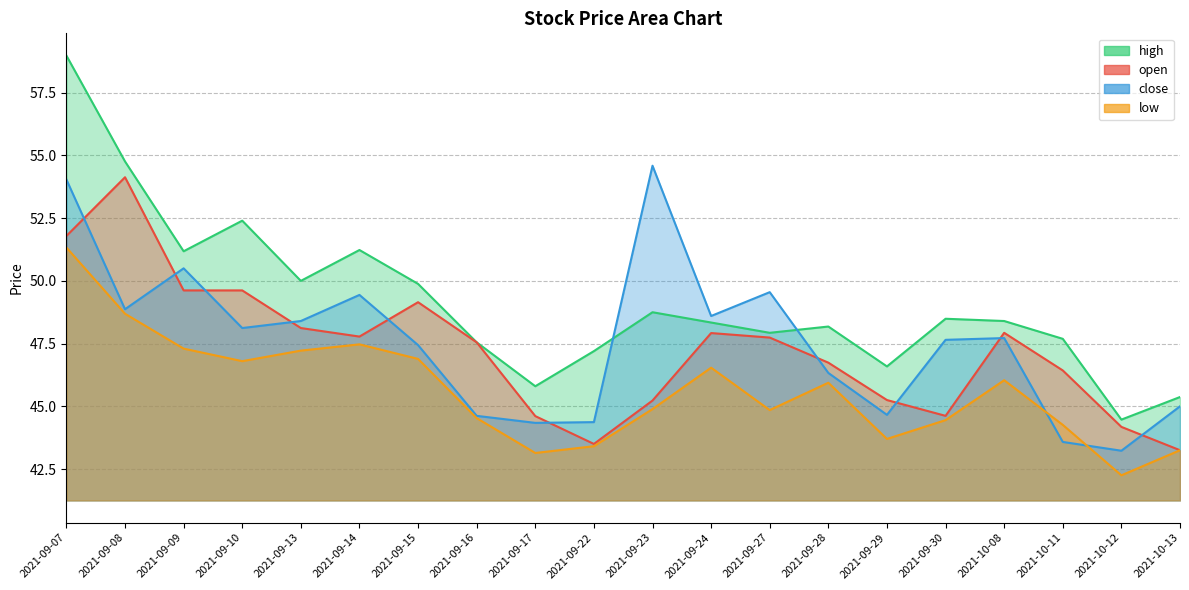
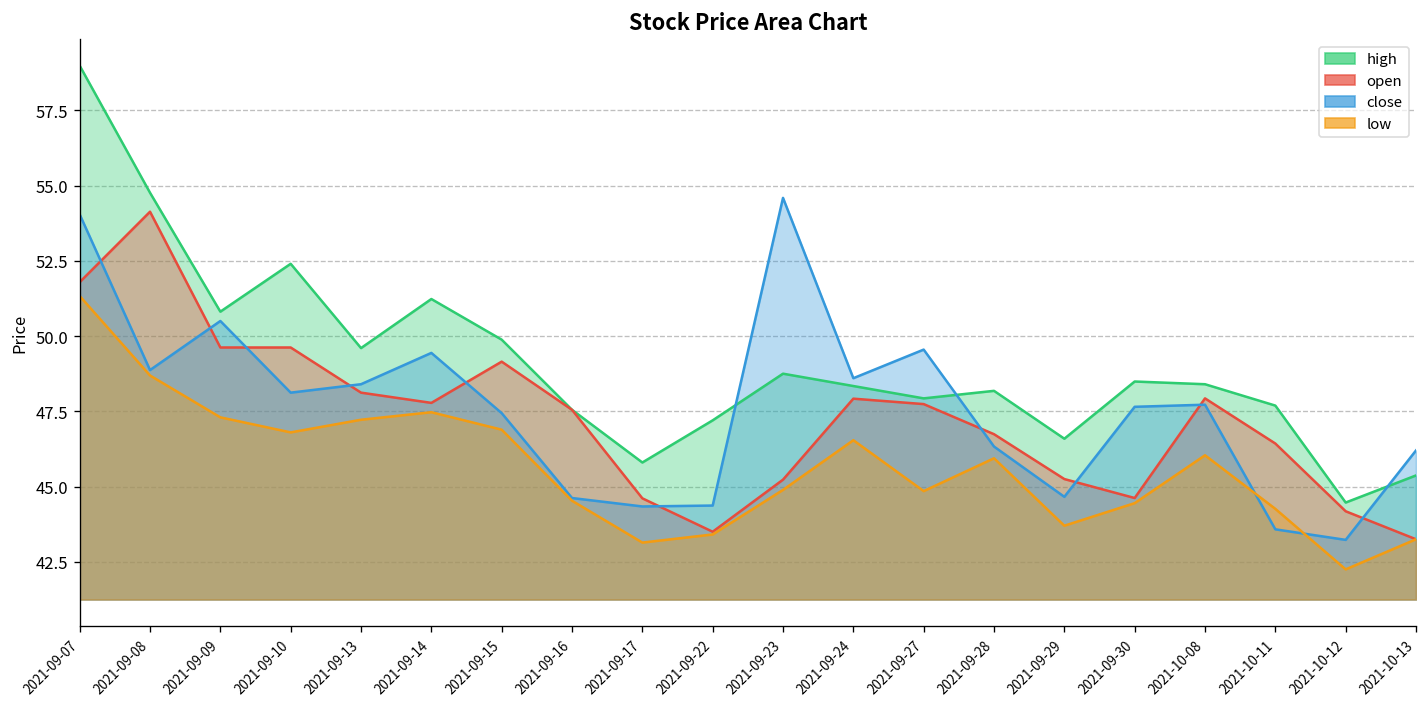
  {
    "high": {
      "2021-09-07": 59.0,
      "2021-09-08": 54.8,
-     "2021-09-09": 51.2,
+     "2021-09-09": 50.8,
      "2021-09-10": 52.4,
-     "2021-09-13": 50.0,
+     "2021-09-13": 49.6,
      "2021-09-14": 51.2,
      "2021-09-15": 49.9,
      "2021-09-17": 45.8,
      "2021-09-22": 47.2,
      "2021-09-23": 48.8,
      "2021-09-24": 48.3,
      "2021-09-27": 47.9,
      "2021-09-28": 48.2,
      "2021-09-29": 46.6,
      "2021-09-30": 48.5,
      "2021-10-08": 48.4,
      "2021-10-11": 47.7,
      "2021-10-12": 44.5,
      "2021-10-13": 45.4
    },
    "close": {
      "2021-09-07": 54.0,
      "2021-09-08": 48.9,
      "2021-09-09": 50.5,
      "2021-09-10": 48.1,
      "2021-09-13": 48.4,
      "2021-09-14": 49.4,
      "2021-09-15": 47.4,
      "2021-09-17": 44.3,
      "2021-09-22": 44.4,
      "2021-09-23": 54.6,
      "2021-09-24": 48.6,
      "2021-09-27": 49.6,
      "2021-09-28": 46.3,
      "2021-09-29": 44.7,
      "2021-09-30": 47.7,
      "2021-10-08": 47.7,
      "2021-10-11": 43.6,
      "2021-10-12": 43.2,
-     "2021-10-13": 45.0
+     "2021-10-13": 46.2
    }
  }
